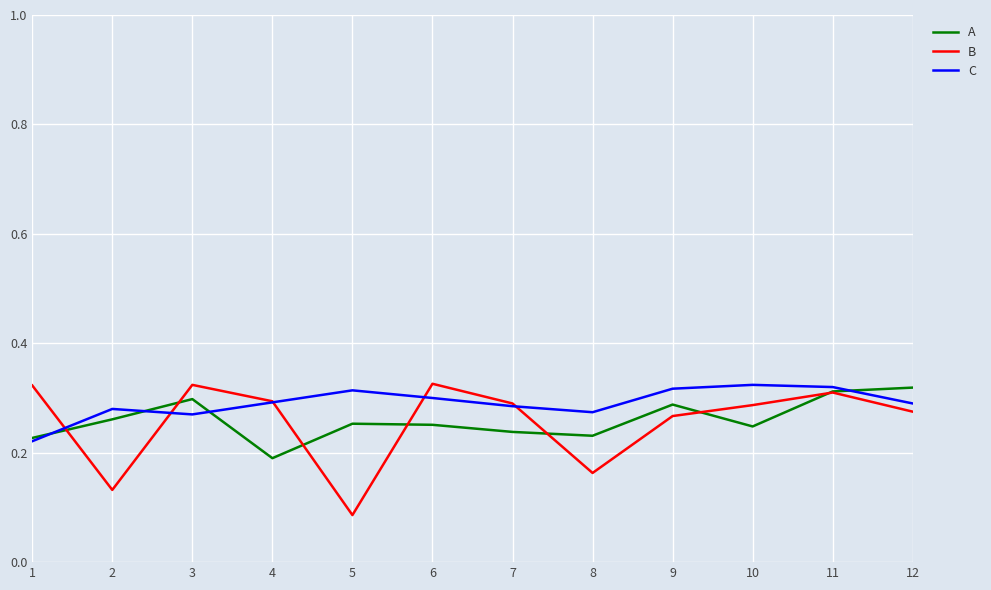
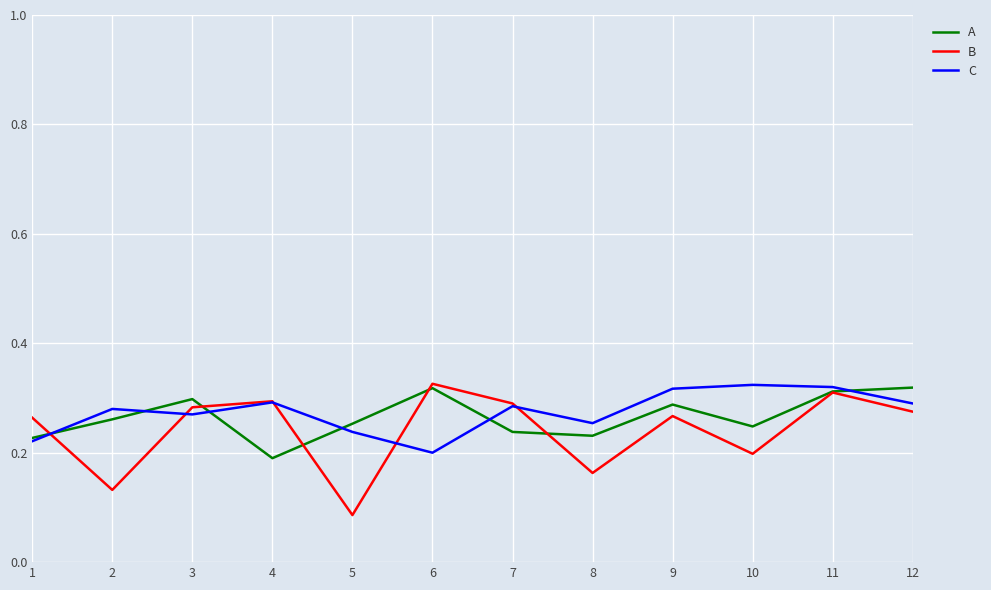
  {
    "A": {
      "1": 0.23,
      "2": 0.26,
      "3": 0.30,
      "4": 0.19,
      "5": 0.25,
-     "6": 0.25,
+     "6": 0.32,
      "7": 0.24,
      "8": 0.23,
      "9": 0.29,
      "10": 0.25,
      "12": 0.32
    },
    "B": {
-     "1": 0.32,
+     "1": 0.26,
      "2": 0.13,
-     "3": 0.32,
+     "3": 0.28,
      "5": 0.09,
      "6": 0.33,
      "7": 0.29,
      "8": 0.16,
      "9": 0.27,
-     "10": 0.29,
+     "10": 0.20,
      "12": 0.28
    },
    "C": {
      "1": 0.22,
      "2": 0.28,
      "3": 0.27,
-     "5": 0.31,
-     "6": 0.3,
+     "5": 0.24,
+     "6": 0.2,
      "7": 0.29,
-     "8": 0.27,
+     "8": 0.25,
      "9": 0.32,
      "10": 0.32,
      "11": 0.32,
      "12": 0.29
    }
  }
